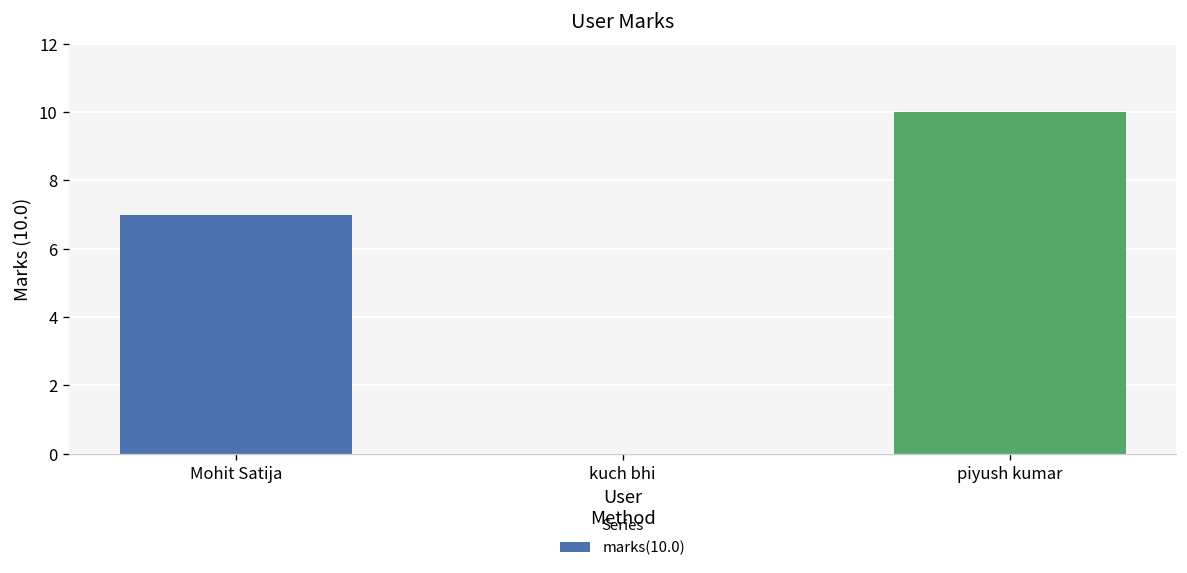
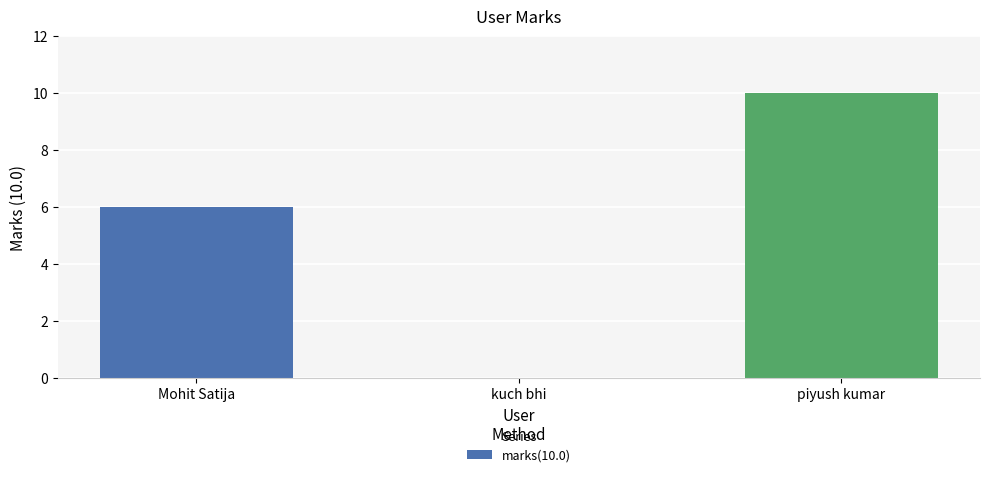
  {
-   "Mohit Satija": 7,
+   "Mohit Satija": 6,
    "kuch bhi": 0,
    "piyush kumar": 10
  }
